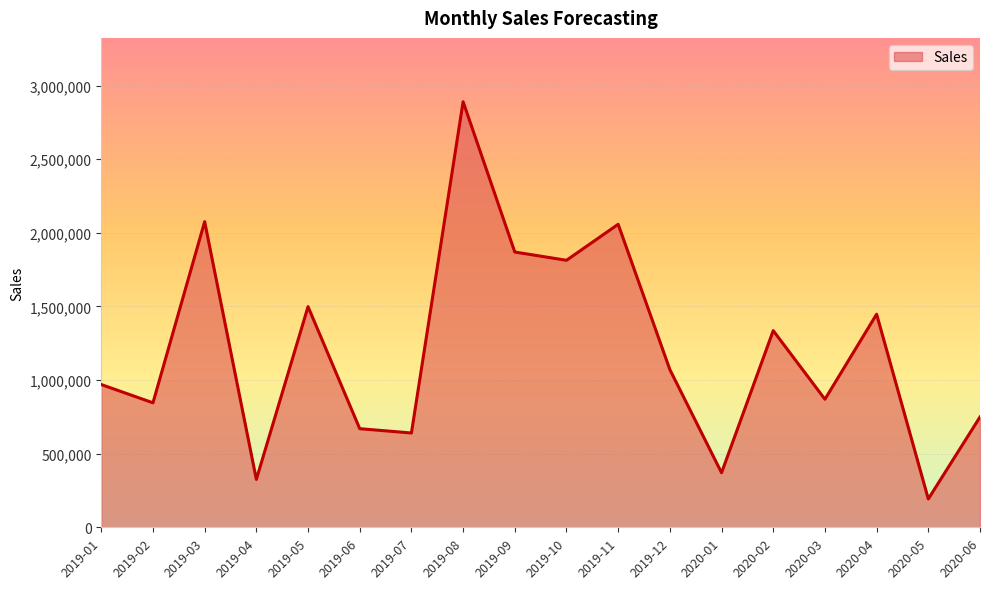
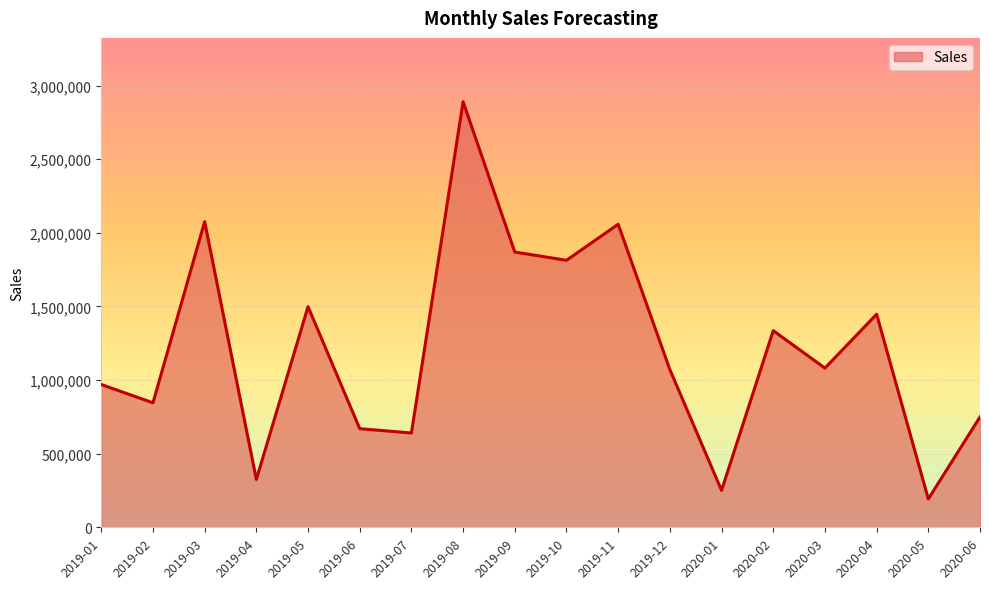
  {
    "2019-01": "970,000",
    "2019-02": "850,000",
    "2019-03": "2,080,000",
    "2019-04": "330,000",
    "2019-05": "1,500,000",
    "2019-06": "670,000",
    "2019-07": "640,000",
    "2019-08": "2,890,000",
    "2019-09": "1,870,000",
    "2019-10": "1,810,000",
    "2019-11": "2,060,000",
    "2019-12": "1,070,000",
-   "2020-01": "370,000",
+   "2020-01": "250,000",
    "2020-02": "1,340,000",
-   "2020-03": "870,000",
+   "2020-03": "1,080,000",
    "2020-04": "1,450,000",
    "2020-05": "190,000",
    "2020-06": "750,000"
  }
